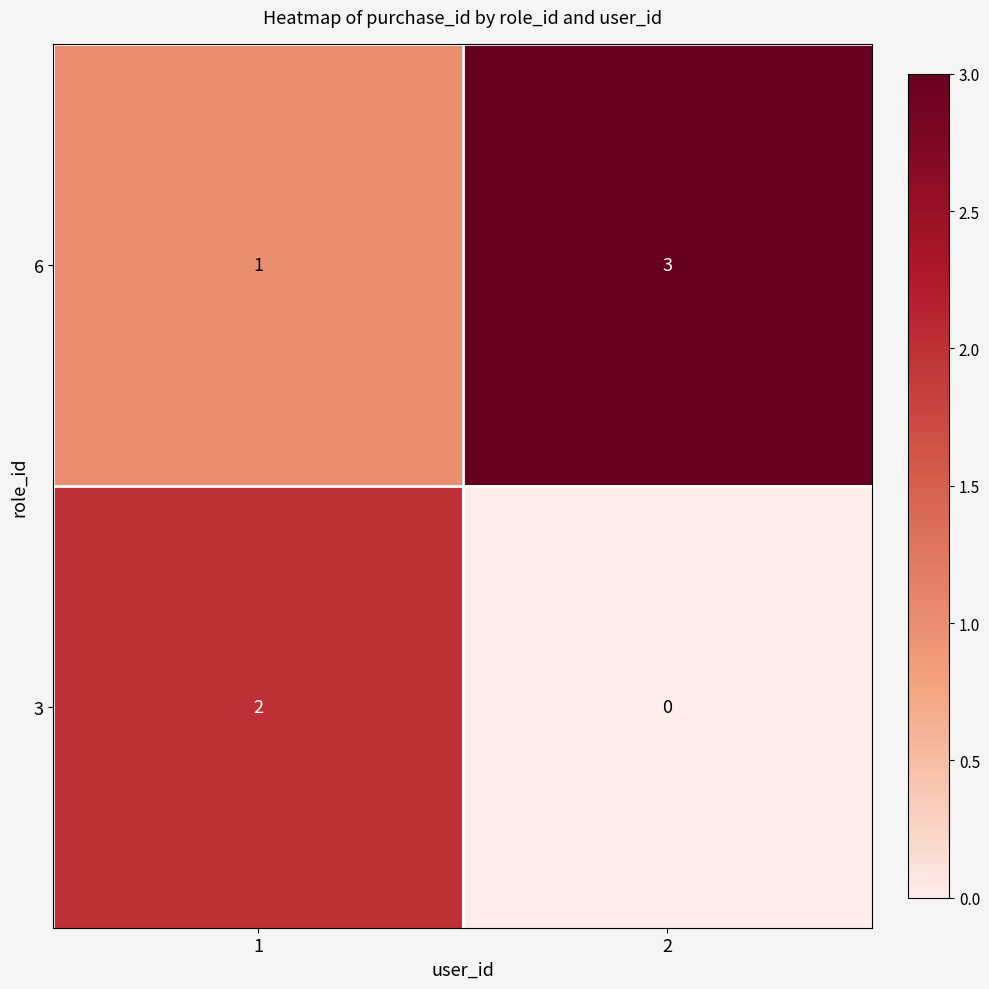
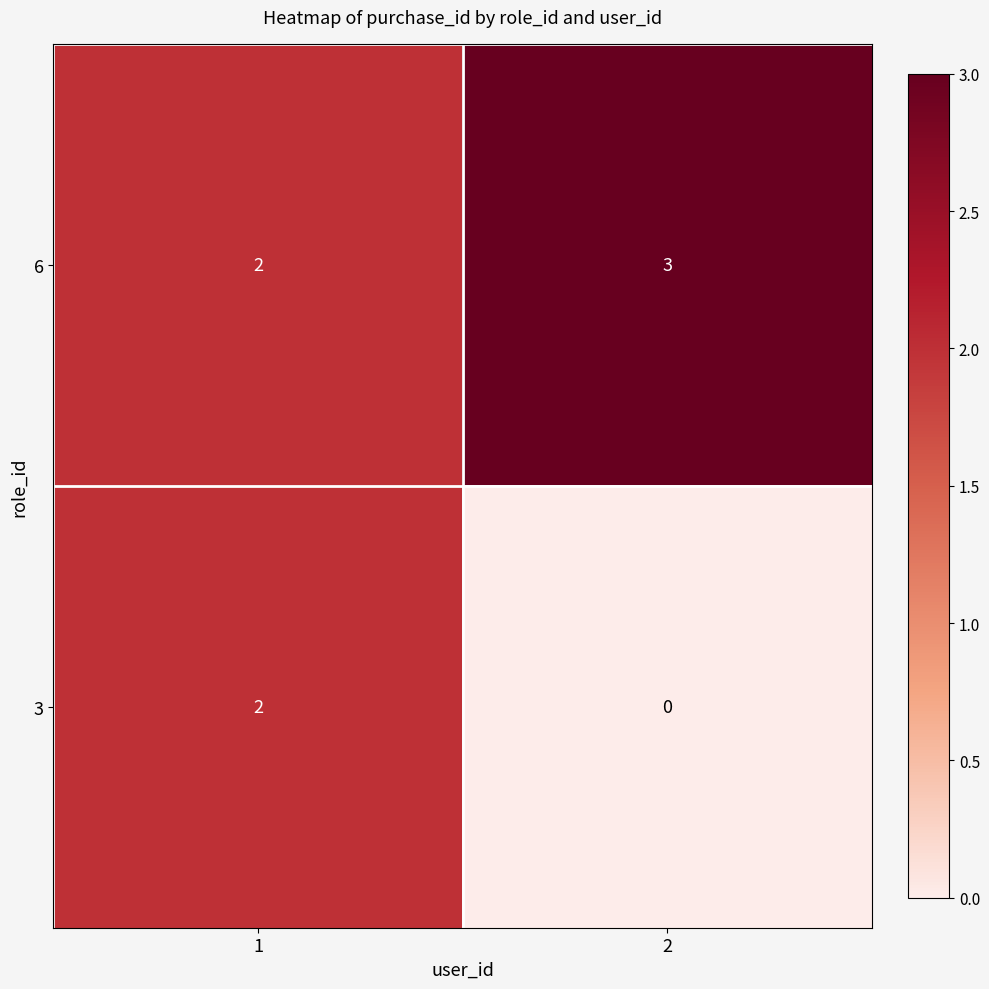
  {
    "6": {
-     "1": 1,
+     "1": 2,
      "2": 3
    },
    "3": {
      "1": 2,
      "2": 0
    }
  }
